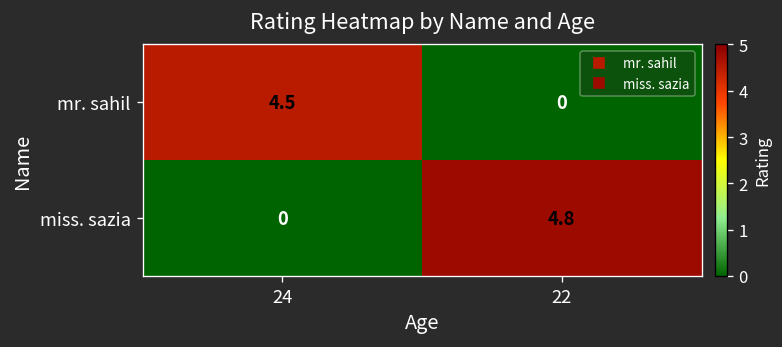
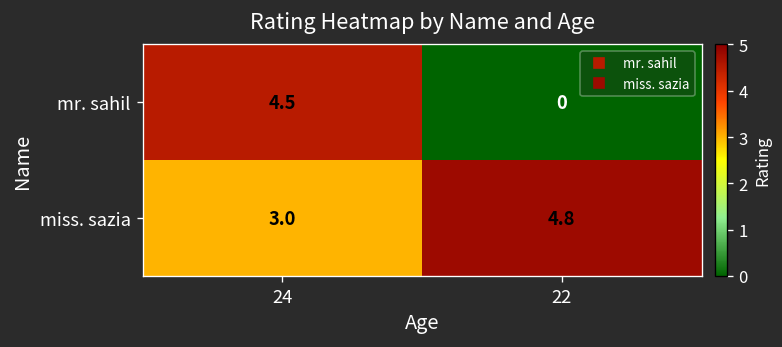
  {
    "mr. sahil": {
      "24": 4.5,
      "22": 0
    },
    "miss. sazia": {
-     "24": 0,
+     "24": 3.0,
      "22": 4.8
    }
  }
